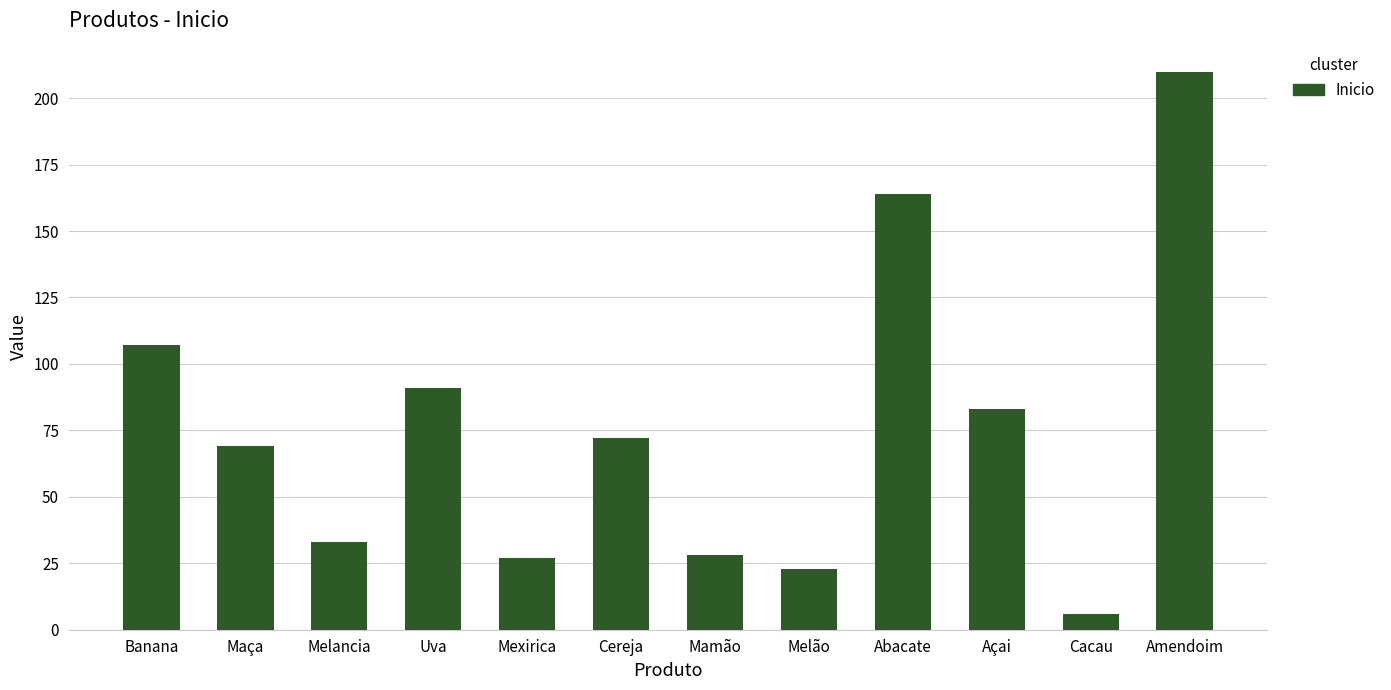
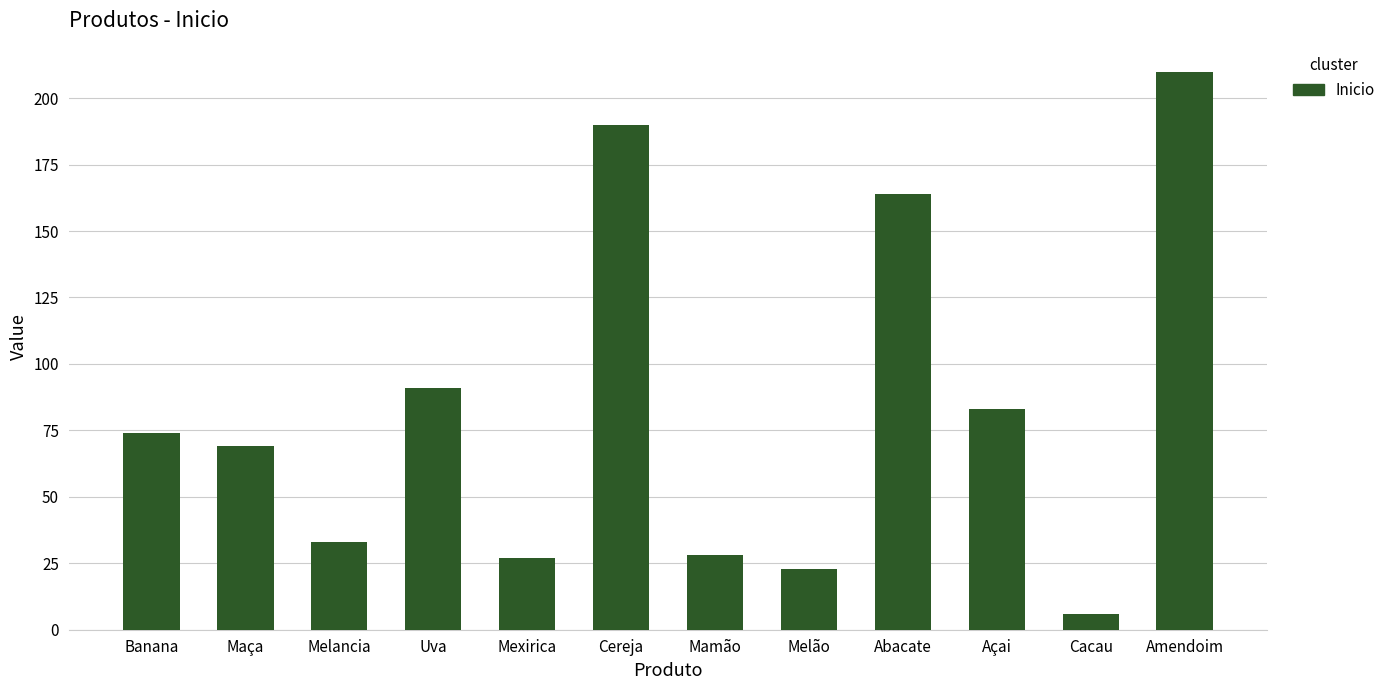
  {
-   "Banana": 107,
+   "Banana": 74,
    "Maça": 69,
    "Melancia": 33,
    "Uva": 91,
    "Mexirica": 27,
-   "Cereja": 72,
+   "Cereja": 190,
    "Mamão": 28,
    "Melão": 23,
    "Abacate": 164,
    "Açai": 83,
    "Cacau": 6,
    "Amendoim": 210
  }
